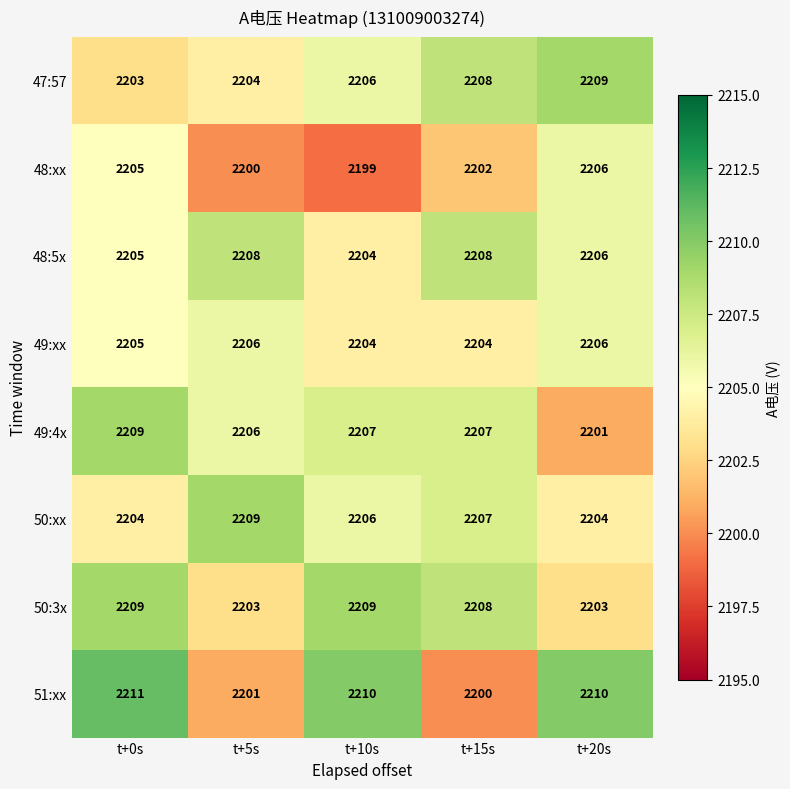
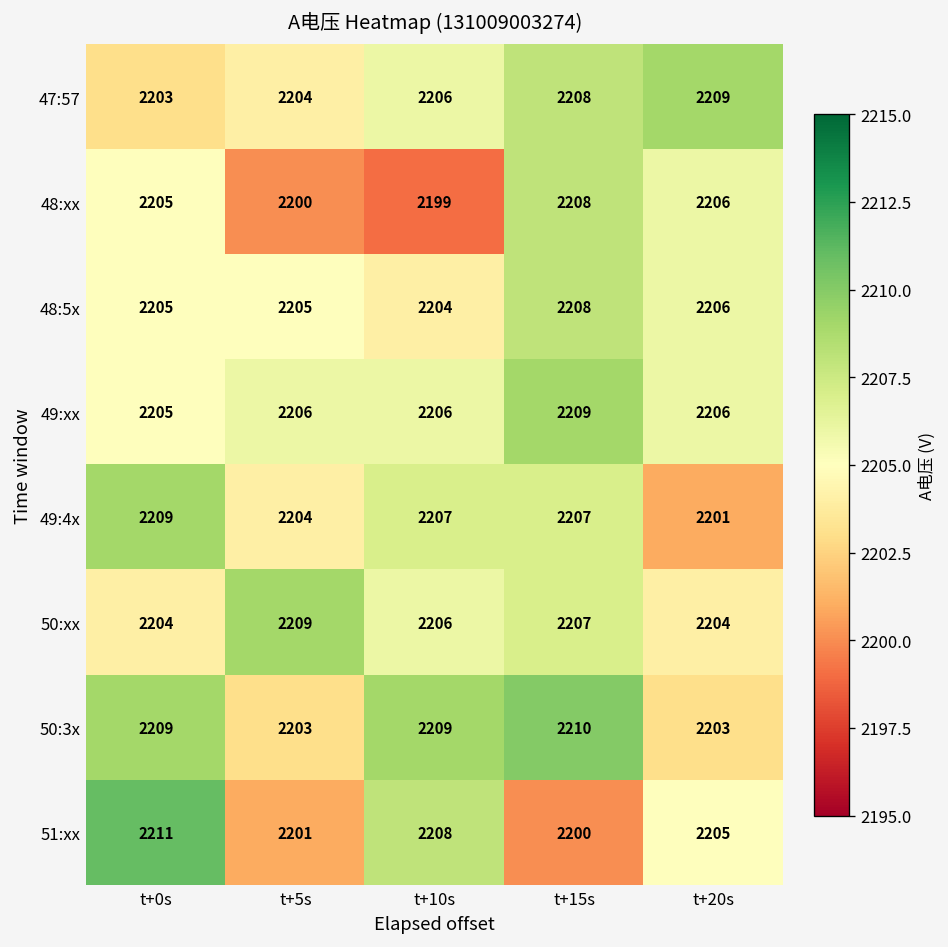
  {
    "47:57": {
      "t+0s": 2203,
      "t+5s": 2204,
      "t+10s": 2206,
      "t+15s": 2208,
      "t+20s": 2209
    },
    "48:xx": {
      "t+0s": 2205,
      "t+5s": 2200,
      "t+10s": 2199,
-     "t+15s": 2202,
+     "t+15s": 2208,
      "t+20s": 2206
    },
    "48:5x": {
      "t+0s": 2205,
-     "t+5s": 2208,
+     "t+5s": 2205,
      "t+10s": 2204,
      "t+15s": 2208,
      "t+20s": 2206
    },
    "49:xx": {
      "t+0s": 2205,
      "t+5s": 2206,
-     "t+10s": 2204,
-     "t+15s": 2204,
+     "t+10s": 2206,
+     "t+15s": 2209,
      "t+20s": 2206
    },
    "49:4x": {
      "t+0s": 2209,
-     "t+5s": 2206,
+     "t+5s": 2204,
      "t+10s": 2207,
      "t+15s": 2207,
      "t+20s": 2201
    },
    "50:xx": {
      "t+0s": 2204,
      "t+5s": 2209,
      "t+10s": 2206,
      "t+15s": 2207,
      "t+20s": 2204
    },
    "50:3x": {
      "t+0s": 2209,
      "t+5s": 2203,
      "t+10s": 2209,
-     "t+15s": 2208,
+     "t+15s": 2210,
      "t+20s": 2203
    },
    "51:xx": {
      "t+0s": 2211,
      "t+5s": 2201,
-     "t+10s": 2210,
+     "t+10s": 2208,
      "t+15s": 2200,
-     "t+20s": 2210
+     "t+20s": 2205
    }
  }
